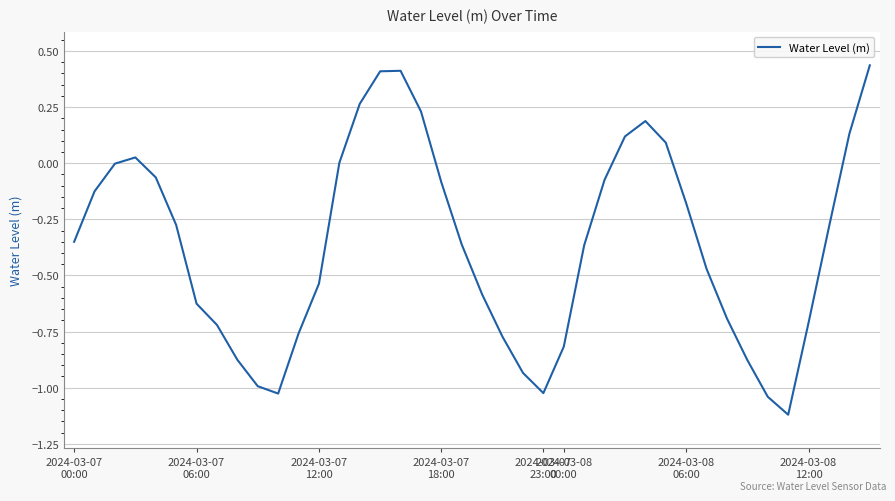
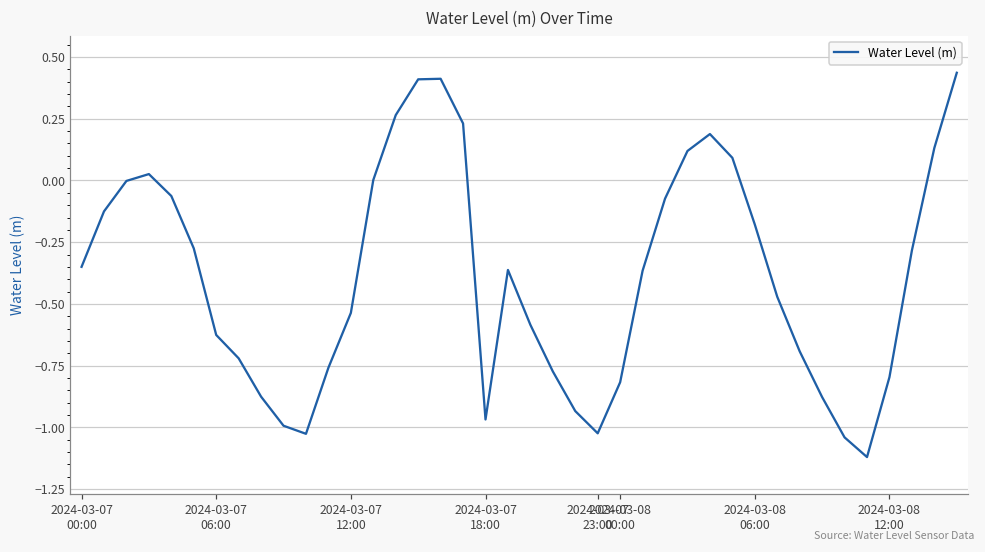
  {
    "2024-03-07 00:00": -0.35,
    "2024-03-07 06:00": -0.63,
    "2024-03-07 12:00": -0.54,
-   "2024-03-07 18:00": -0.09,
+   "2024-03-07 18:00": -0.97,
    "2024-03-08 06:00": -0.18,
-   "2024-03-08 12:00": -0.71
+   "2024-03-08 12:00": -0.80
  }
